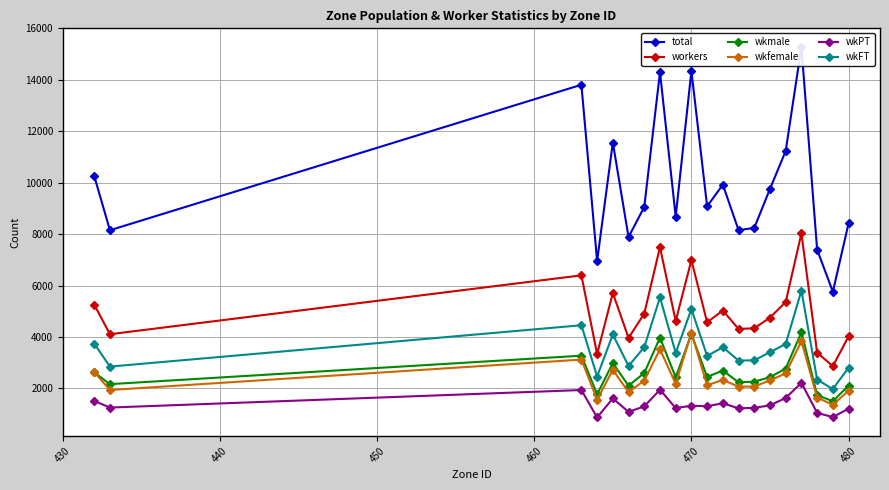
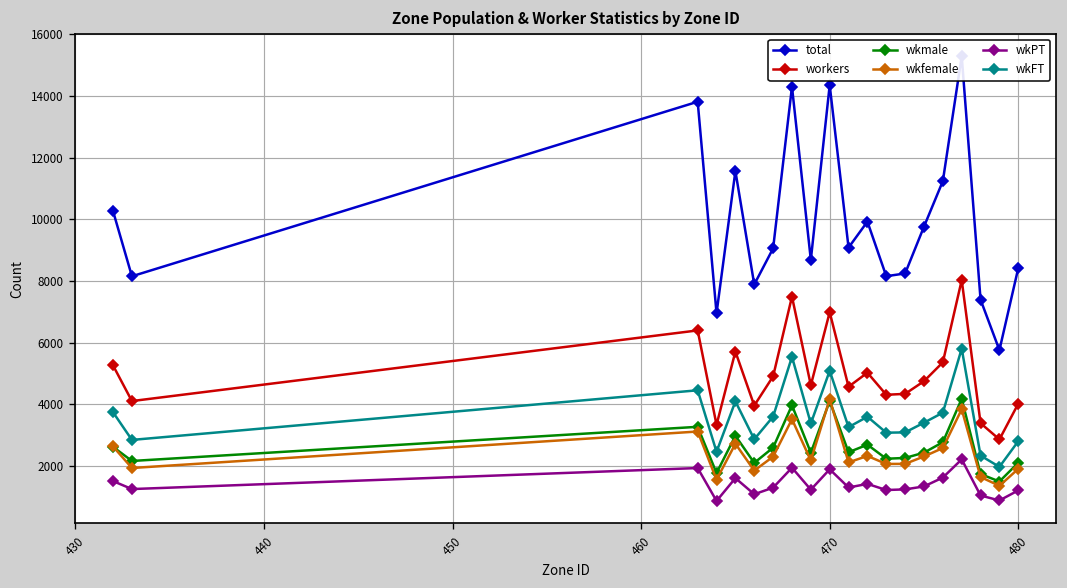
  {
    "total": {
      "470": 14300,
      "480": 8400
    },
    "workers": {
      "470": 7000,
      "480": 4000
    },
    "wkmale": {
      "480": 2100
    },
    "wkfemale": {
      "480": 1900
    },
    "wkPT": {
-     "470": 1300,
+     "470": 1900,
      "480": 1200
    },
    "wkFT": {
      "470": 5100,
      "480": 2800
    }
  }
